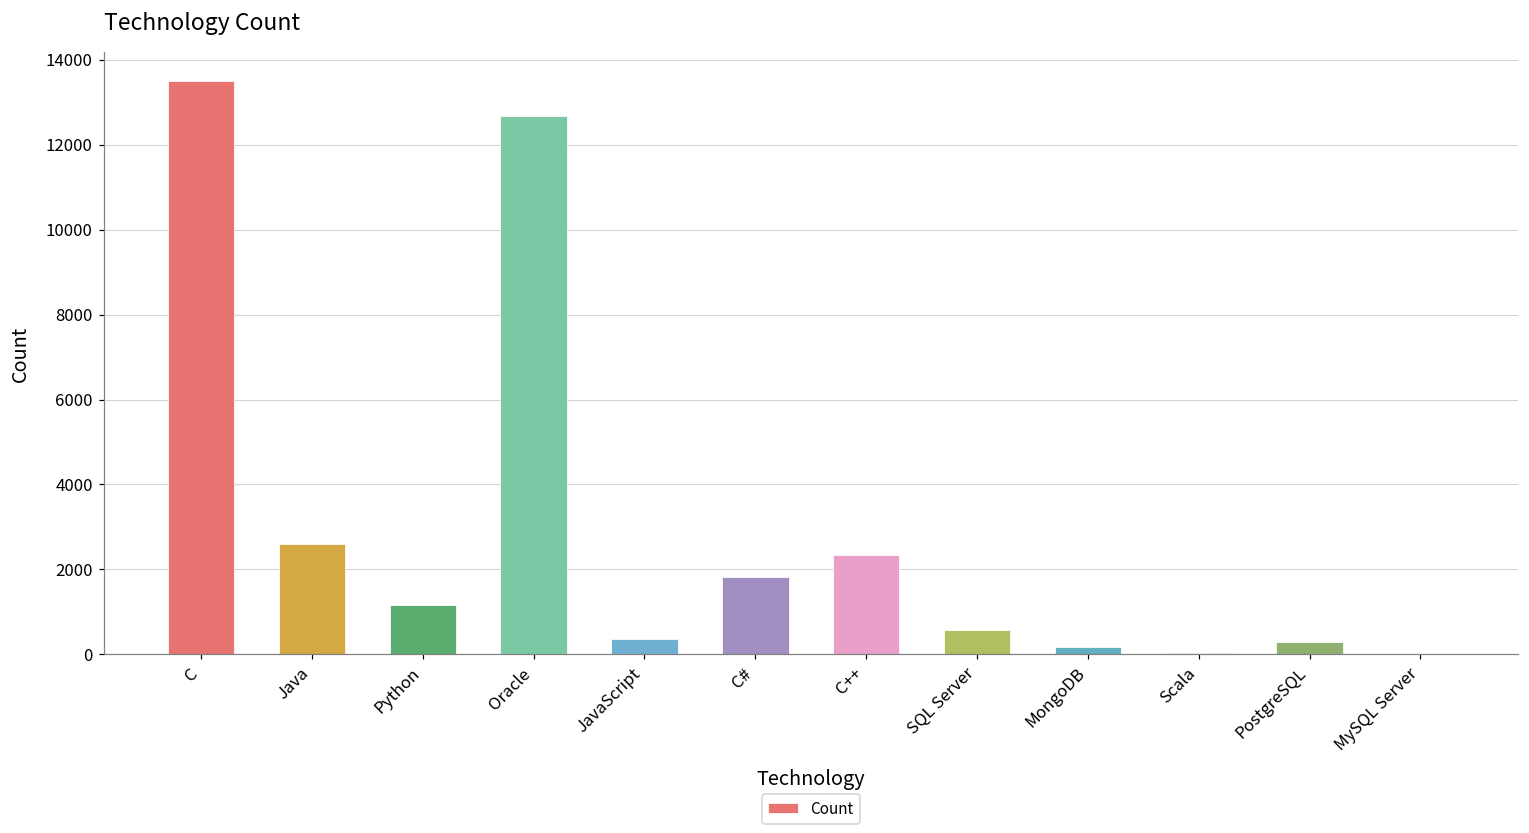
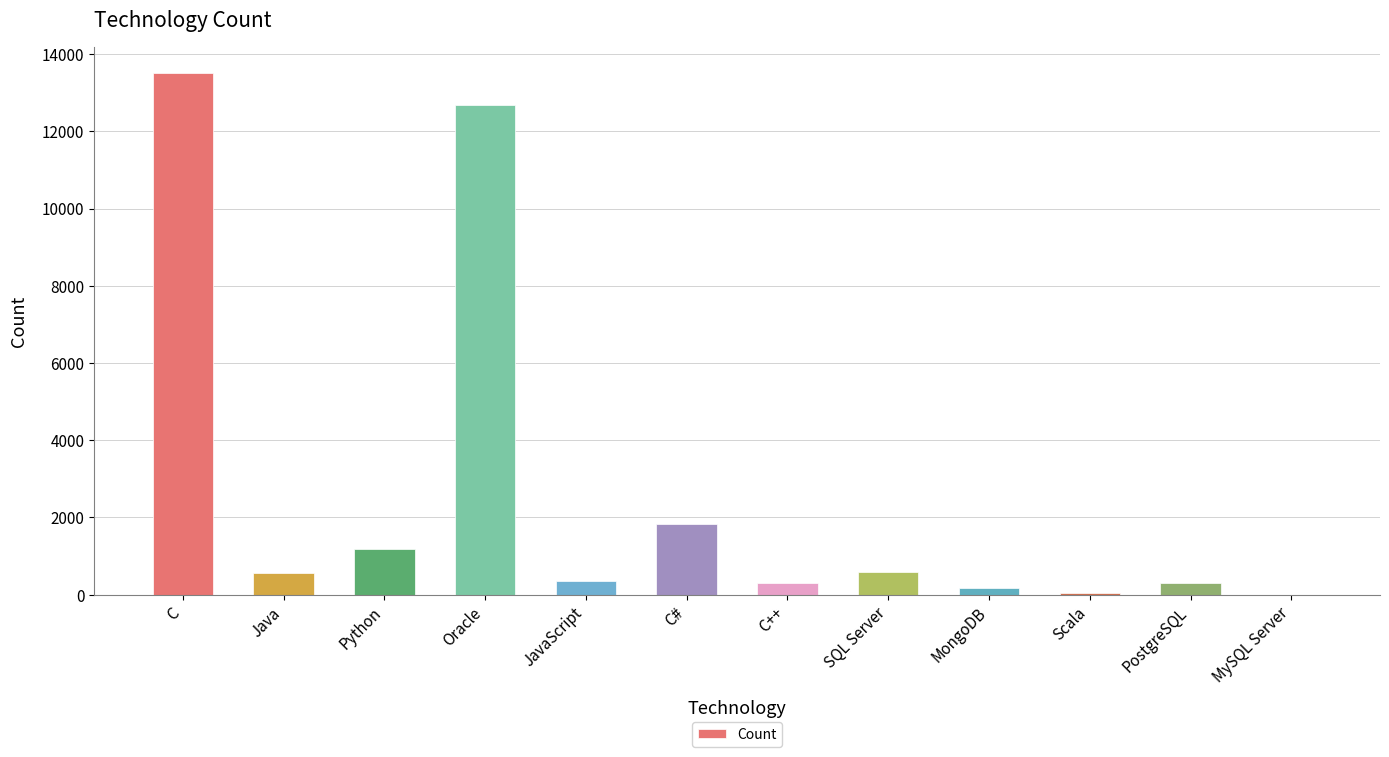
  {
    "C": 13500,
-   "Java": 2600,
+   "Java": 600,
    "Python": 1200,
    "Oracle": 12700,
    "JavaScript": 400,
    "C#": 1800,
-   "C++": 2300,
+   "C++": 300,
    "SQL Server": 600,
    "MongoDB": 200,
    "PostgreSQL": 300,
    "MySQL Server": 0
  }
